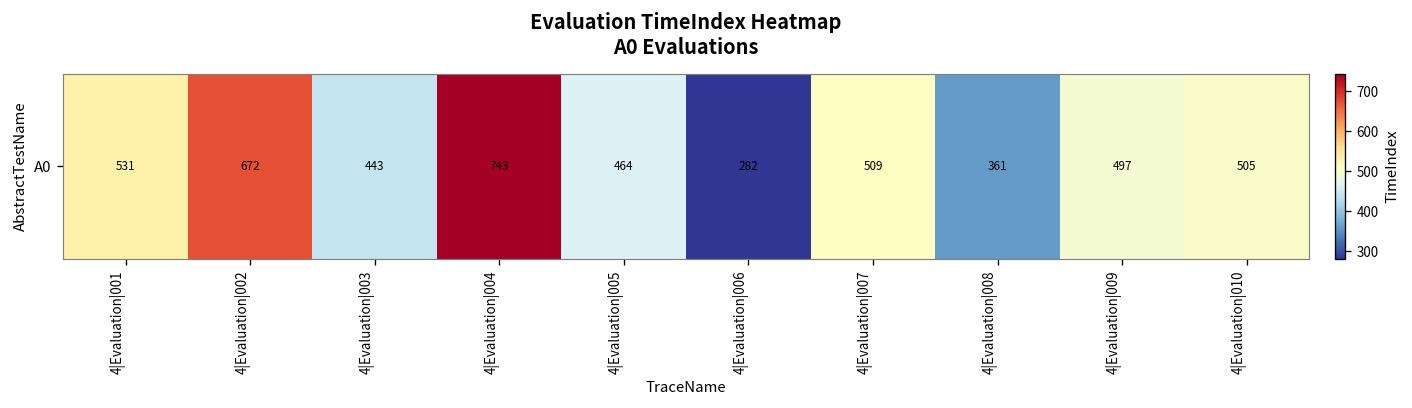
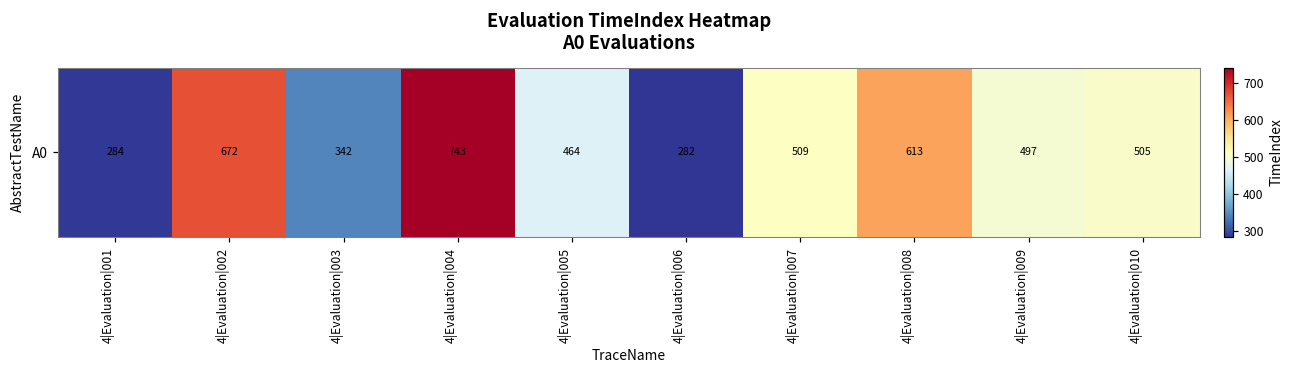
  {
    "A0": {
-     "4|Evaluation|001": 531,
+     "4|Evaluation|001": 284,
      "4|Evaluation|002": 672,
-     "4|Evaluation|003": 443,
+     "4|Evaluation|003": 342,
      "4|Evaluation|004": 743,
      "4|Evaluation|005": 464,
      "4|Evaluation|006": 282,
      "4|Evaluation|007": 509,
-     "4|Evaluation|008": 361,
+     "4|Evaluation|008": 613,
      "4|Evaluation|009": 497,
      "4|Evaluation|010": 505
    }
  }
